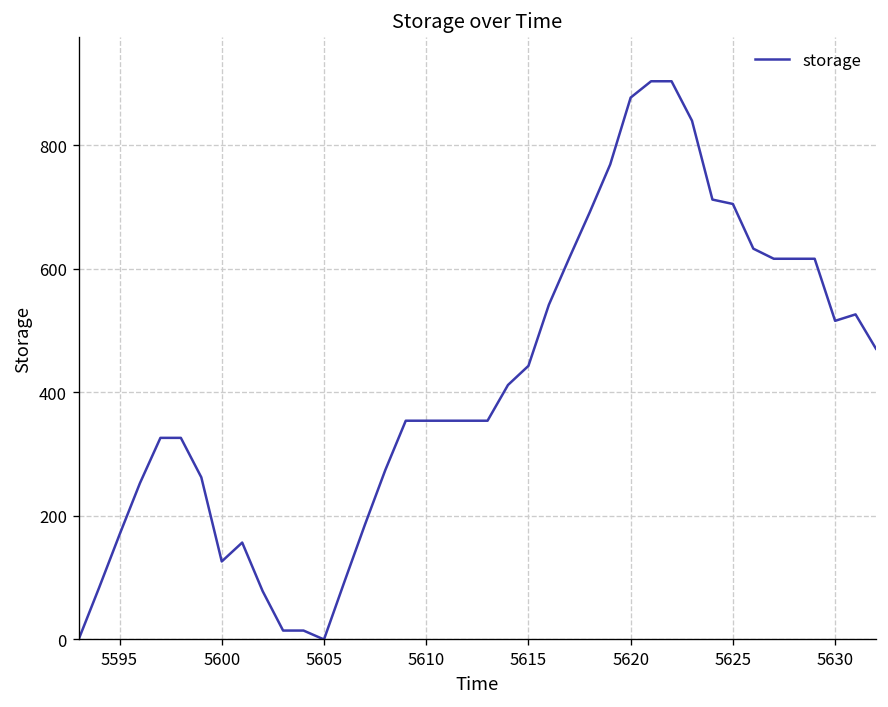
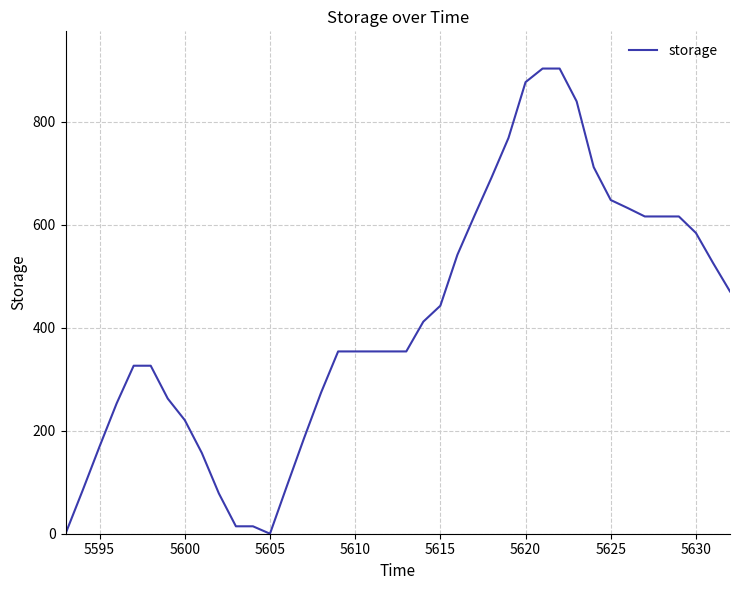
  {
    "5595": 170,
-   "5600": 130,
+   "5600": 220,
    "5605": 0,
    "5610": 350,
    "5615": 440,
    "5620": 880,
-   "5625": 700,
-   "5630": 520
+   "5625": 650,
+   "5630": 580
  }
